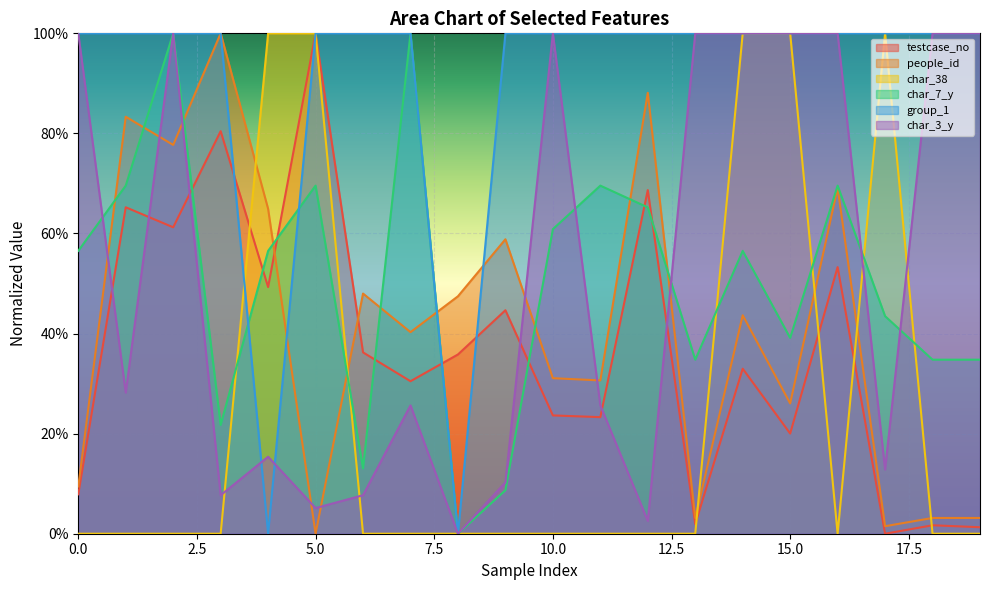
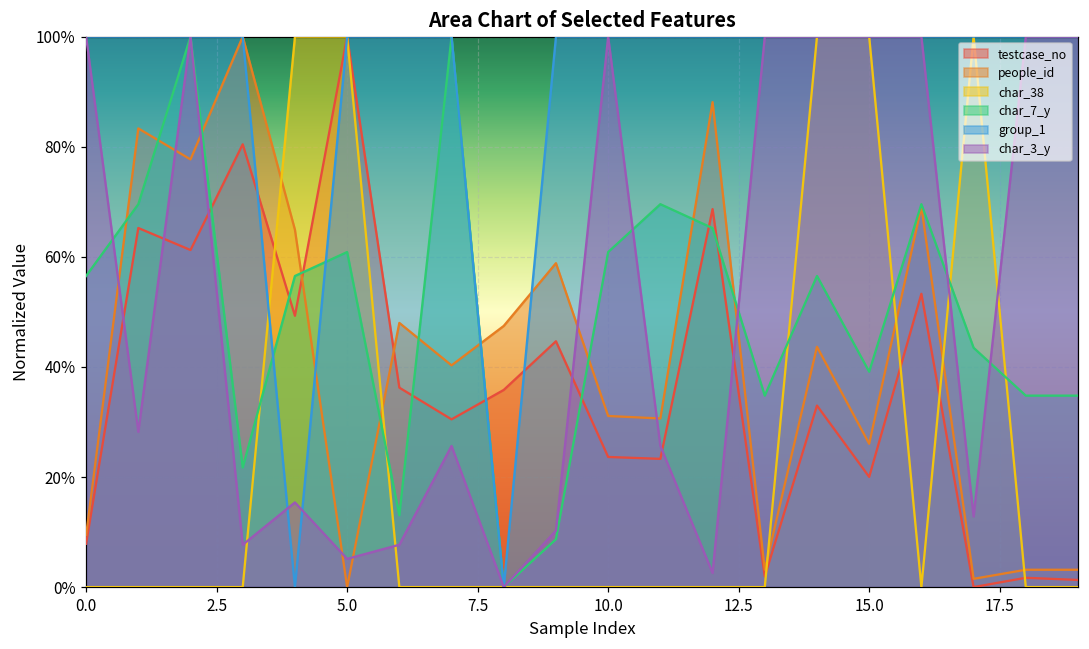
  {
    "char_7_y": {
      "0.0": "57%",
-     "5.0": "70%",
+     "5.0": "61%",
      "10.0": "61%",
      "15.0": "39%"
    },
    "char_3_y": {
      "5.0": "5%"
    }
  }
